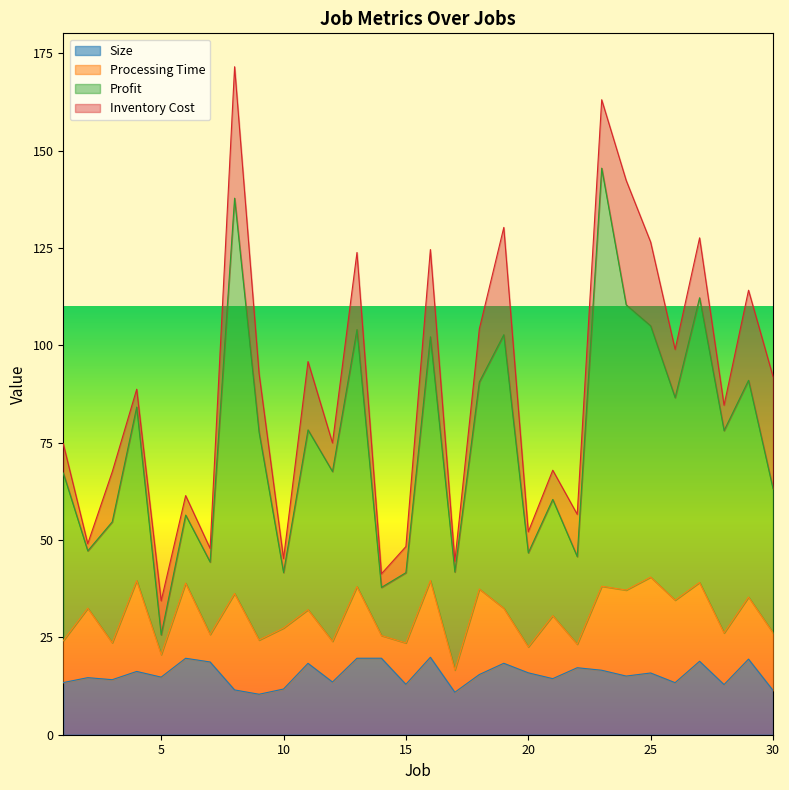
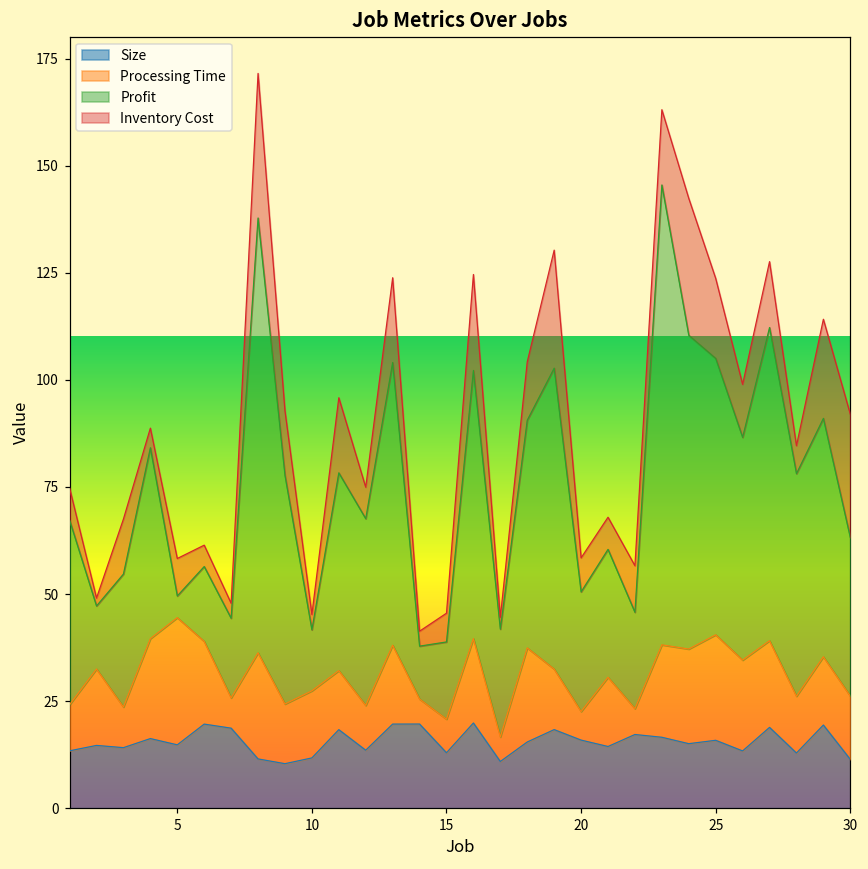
  {
    "Size": {
      "5": 15,
      "10": 12,
      "15": 13,
      "20": 16,
      "25": 16,
      "30": 11
    },
    "Processing Time": {
-     "5": 6,
+     "5": 30,
      "10": 16,
-     "15": 11,
+     "15": 8,
      "20": 7,
      "25": 25,
      "30": 15
    },
    "Profit": {
      "5": 5,
      "10": 14,
      "15": 18,
-     "20": 24,
+     "20": 28,
      "25": 65,
      "30": 37
    },
    "Inventory Cost": {
      "5": 9,
      "10": 4,
      "15": 7,
-     "20": 5,
-     "25": 22,
+     "20": 8,
+     "25": 19,
      "30": 29
    }
  }
